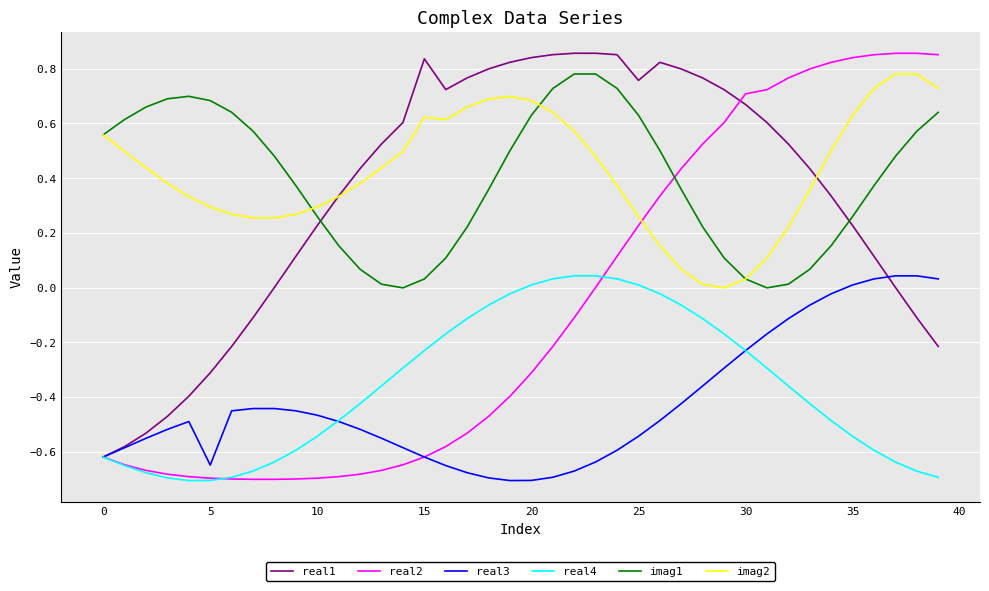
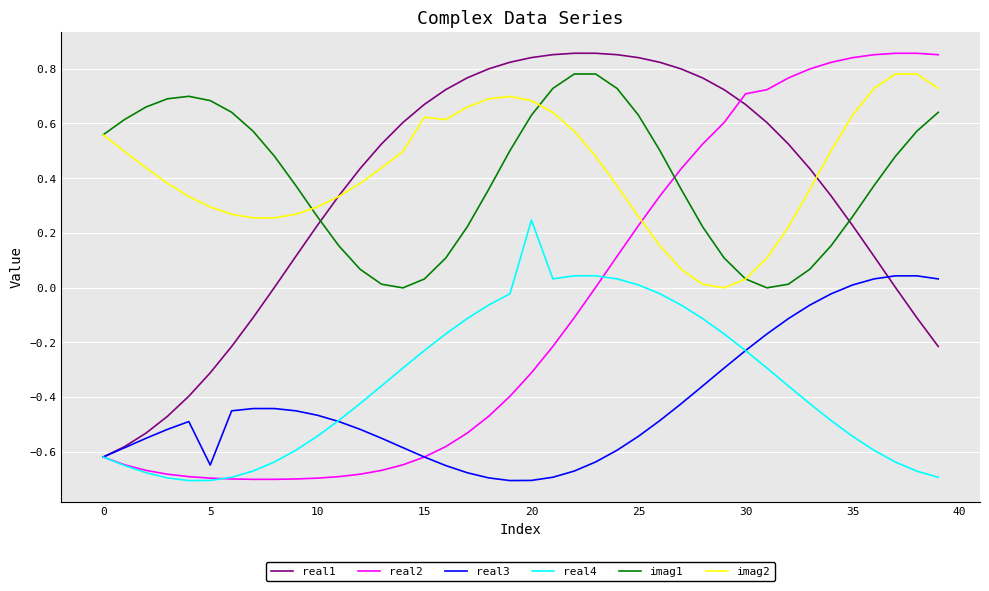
  {
    "real1": {
      "5": -0.31,
      "10": 0.23,
-     "15": 0.84,
+     "15": 0.67,
      "20": 0.84,
-     "25": 0.76,
+     "25": 0.84,
      "30": 0.67,
      "35": 0.23
    },
    "real2": {
      "10": -0.70,
      "20": -0.31,
      "25": 0.23,
      "30": 0.71,
      "35": 0.84
    },
    "real3": {
      "5": -0.65,
      "10": -0.47,
      "20": -0.70,
      "25": -0.54,
      "35": 0.01
    },
    "real4": {
      "10": -0.54,
      "15": -0.23,
-     "20": 0.01,
+     "20": 0.25,
      "25": 0.01,
      "35": -0.54
    },
    "imag1": {
      "5": 0.68,
      "10": 0.26,
      "15": 0.03,
      "20": 0.63,
      "25": 0.63,
      "35": 0.26
    },
    "imag2": {
      "5": 0.29,
      "10": 0.29,
      "15": 0.62,
      "20": 0.68,
      "25": 0.26,
      "35": 0.63
    }
  }
